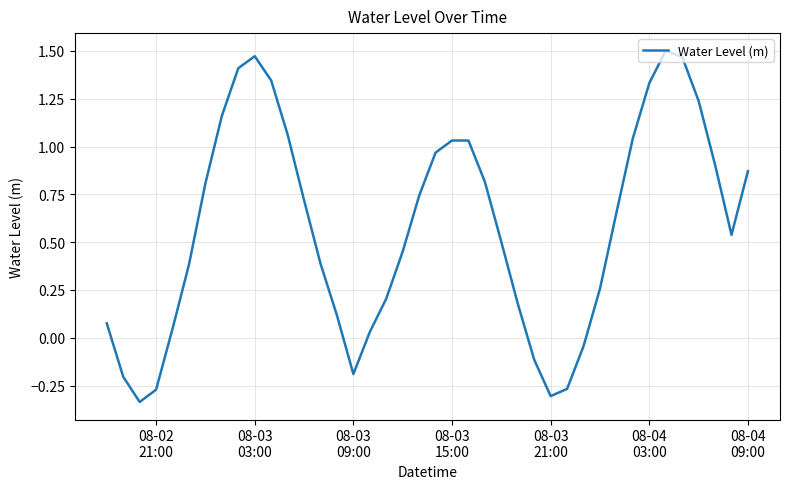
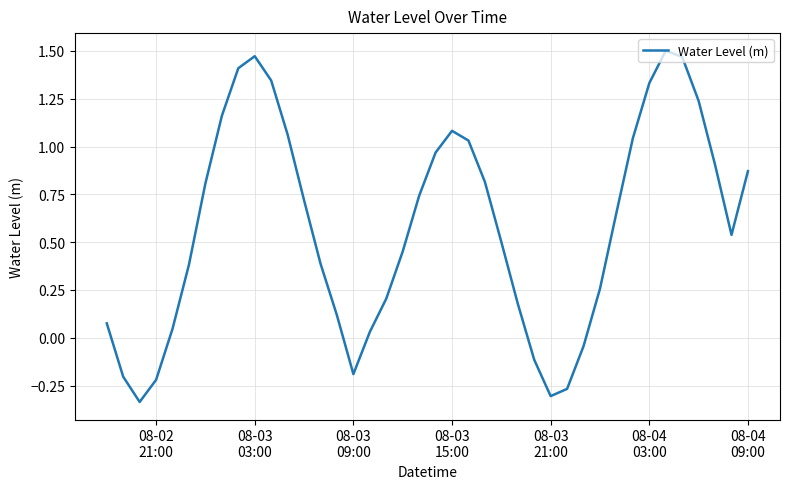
  {
-   "08-02 21:00": -0.27,
+   "08-02 21:00": -0.22,
    "08-03 03:00": 1.47,
    "08-03 09:00": -0.19,
-   "08-03 15:00": 1.03,
+   "08-03 15:00": 1.08,
    "08-03 21:00": -0.30,
    "08-04 03:00": 1.33,
    "08-04 09:00": 0.87
  }
